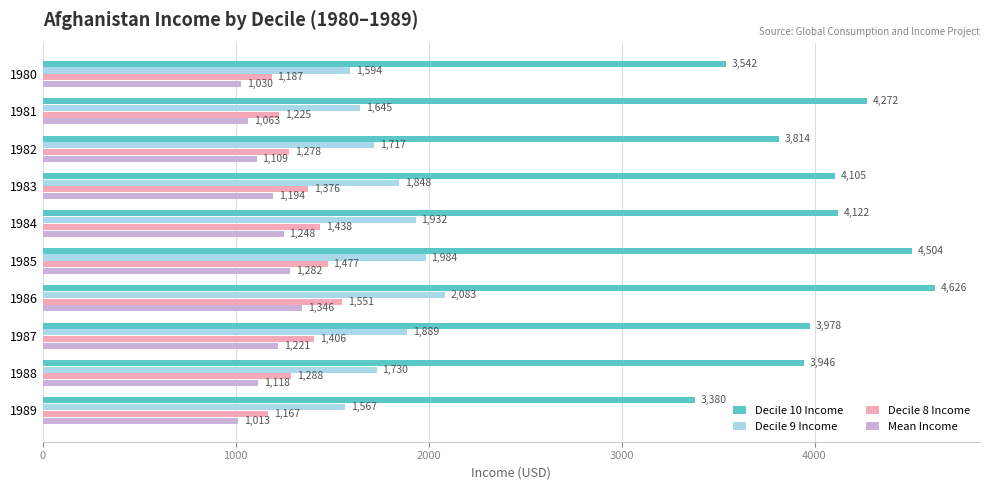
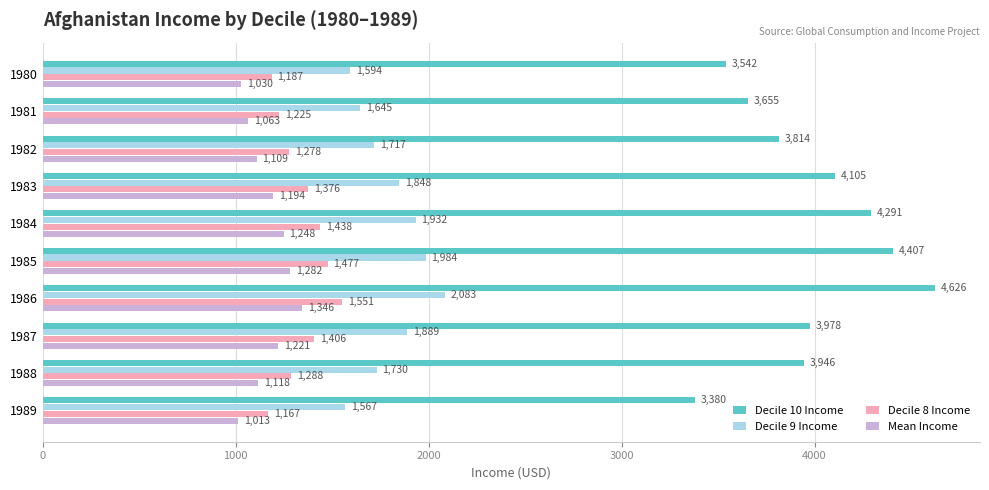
  {
    "Decile 10 Income": {
      "1980": "3,542",
-     "1981": "4,272",
+     "1981": "3,655",
      "1982": "3,814",
      "1983": "4,105",
-     "1984": "4,122",
-     "1985": "4,504",
+     "1984": "4,291",
+     "1985": "4,407",
      "1986": "4,626",
      "1987": "3,978",
      "1988": "3,946",
      "1989": "3,380"
    }
  }
